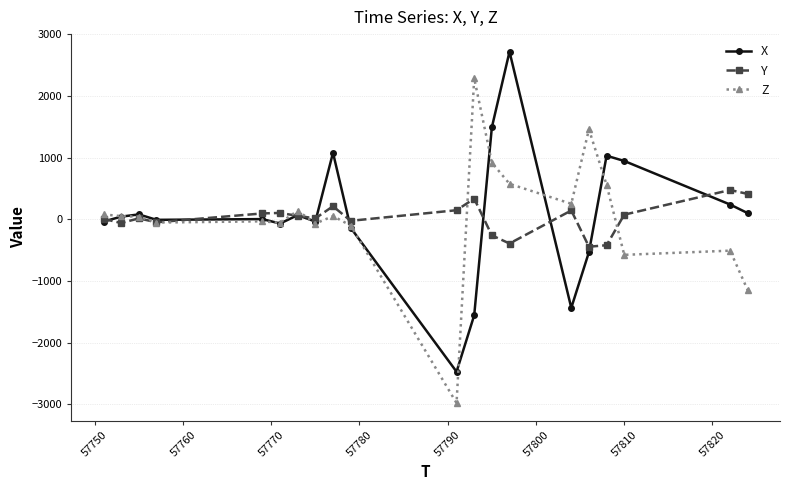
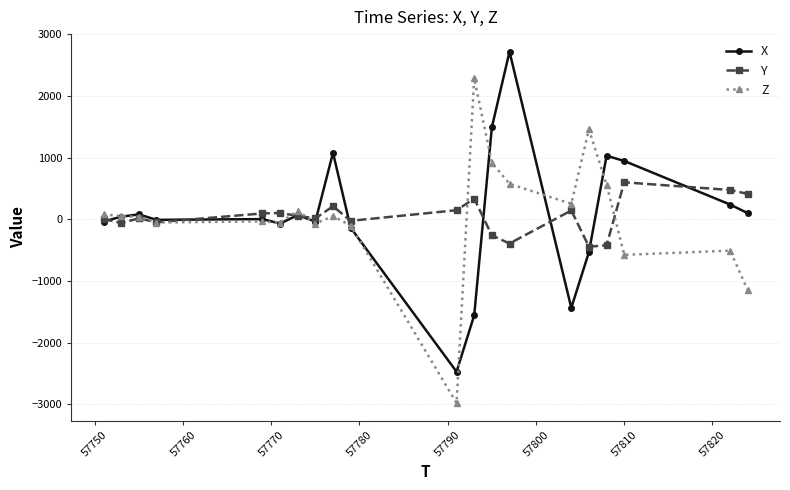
  {
    "X": {
      "57810": 900
    },
    "Y": {
-     "57810": 100
+     "57810": 600
    },
    "Z": {
      "57810": -600
    }
  }
